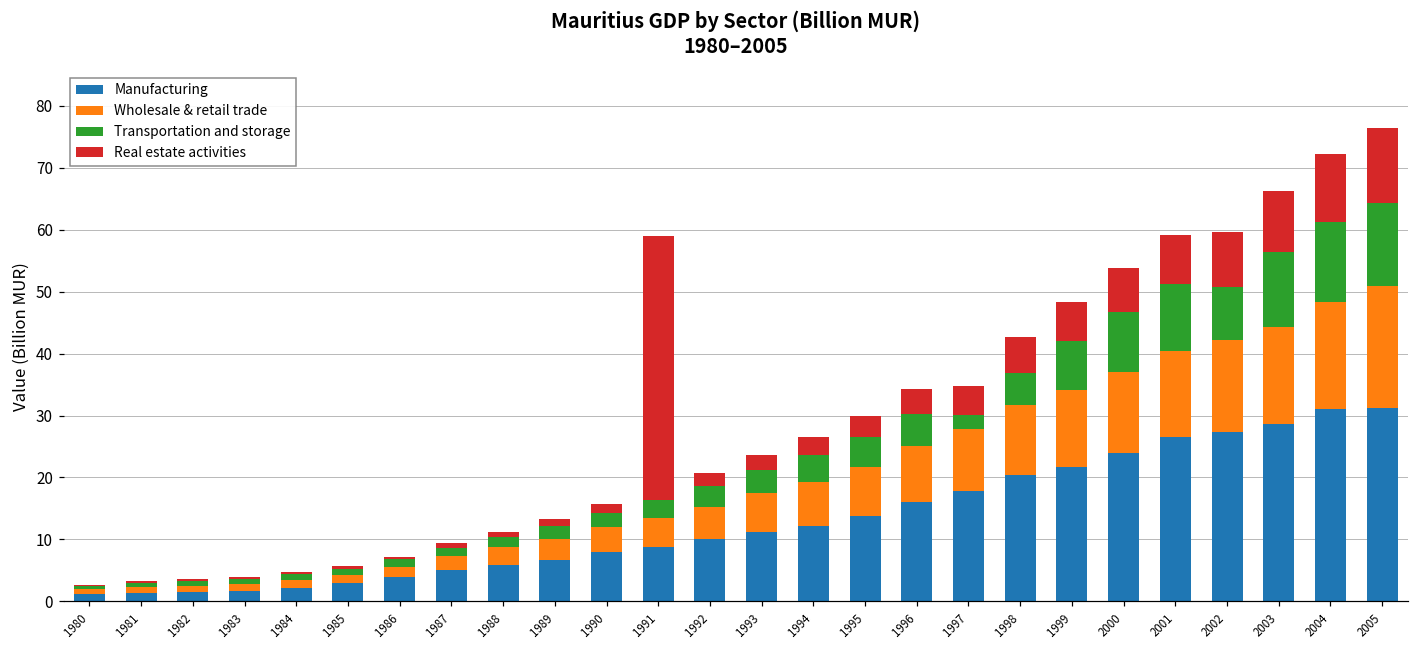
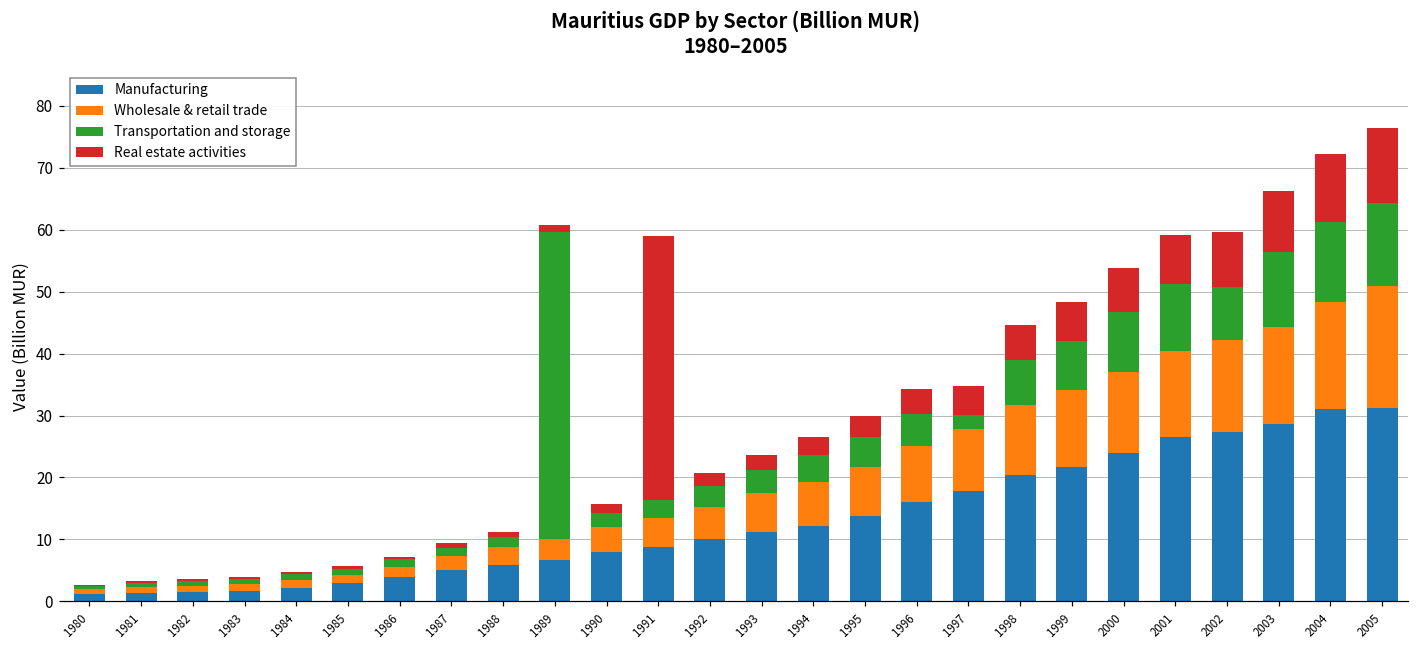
  {
    "Manufacturing": {
      "1980": 1,
      "1981": 1,
      "1982": 2,
      "1983": 2,
      "1984": 2,
      "1985": 3,
      "1986": 4,
      "1987": 5,
      "1988": 6,
      "1989": 7,
      "1990": 8,
      "1991": 9,
      "1992": 10,
      "1993": 11,
      "1994": 12,
      "1995": 14,
      "1996": 16,
      "1997": 18,
      "1998": 20,
      "1999": 22,
      "2000": 24,
      "2001": 27,
      "2002": 27,
      "2003": 29,
      "2004": 31,
      "2005": 31
    },
    "Wholesale & retail trade": {
      "1980": 1,
      "1981": 1,
      "1982": 1,
      "1983": 1,
      "1984": 1,
      "1985": 1,
      "1986": 2,
      "1987": 2,
      "1988": 3,
      "1989": 3,
      "1990": 4,
      "1991": 5,
      "1992": 5,
      "1993": 6,
      "1994": 7,
      "1995": 8,
      "1996": 9,
      "1997": 10,
      "1998": 11,
      "1999": 12,
      "2000": 13,
      "2001": 14,
      "2002": 15,
      "2003": 16,
      "2004": 17,
      "2005": 20
    },
    "Transportation and storage": {
      "1980": 1,
      "1981": 1,
      "1982": 1,
      "1983": 1,
      "1984": 1,
      "1985": 1,
      "1986": 1,
      "1987": 1,
      "1988": 2,
-     "1989": 2,
+     "1989": 50,
      "1990": 2,
      "1991": 3,
      "1992": 3,
      "1993": 4,
      "1994": 4,
      "1995": 5,
      "1996": 5,
      "1997": 2,
-     "1998": 5,
+     "1998": 7,
      "1999": 8,
      "2000": 10,
      "2001": 11,
      "2002": 9,
      "2003": 12,
      "2004": 13,
      "2005": 13
    },
    "Real estate activities": {
      "1987": 1,
      "1988": 1,
      "1989": 1,
      "1990": 1,
      "1991": 43,
      "1992": 2,
      "1993": 2,
      "1994": 3,
      "1995": 3,
      "1996": 4,
      "1997": 5,
      "1998": 6,
      "1999": 6,
      "2000": 7,
      "2001": 8,
      "2002": 9,
      "2003": 10,
      "2004": 11,
      "2005": 12
    }
  }
